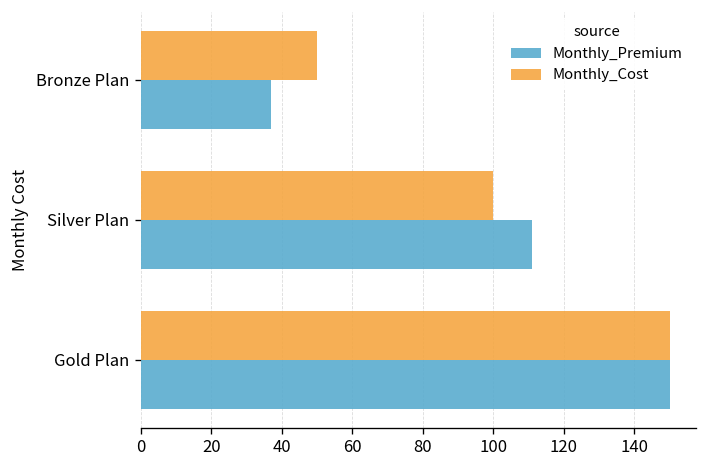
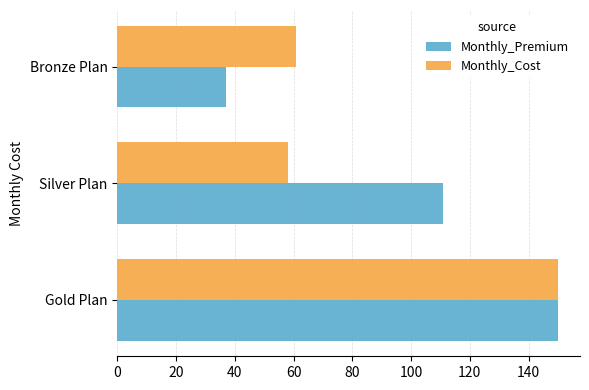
  {
    "Monthly_Premium": {
      "Bronze Plan": 37,
      "Silver Plan": 111,
      "Gold Plan": 150
    },
    "Monthly_Cost": {
-     "Bronze Plan": 50,
-     "Silver Plan": 100,
+     "Bronze Plan": 61,
+     "Silver Plan": 58,
      "Gold Plan": 150
    }
  }
